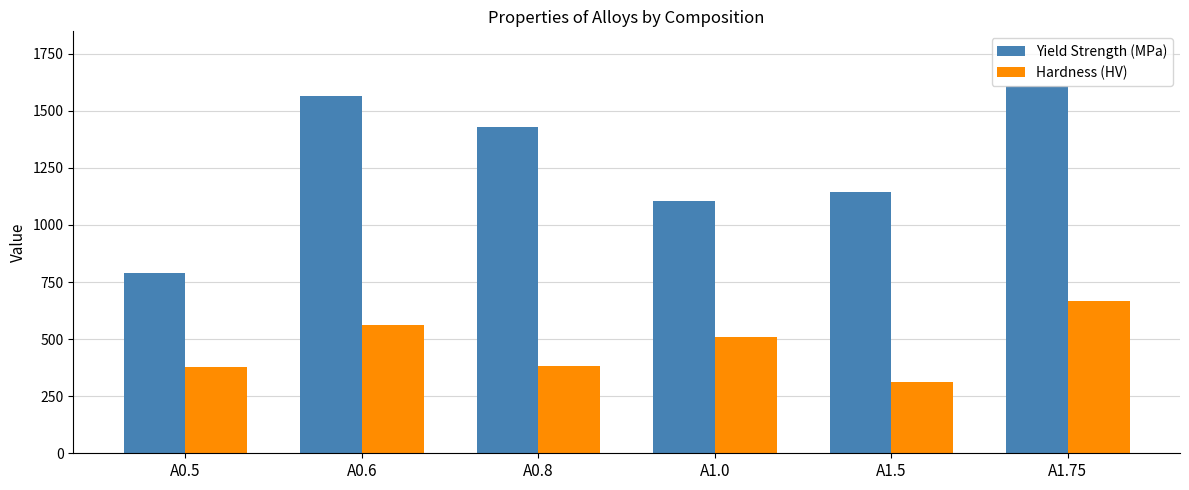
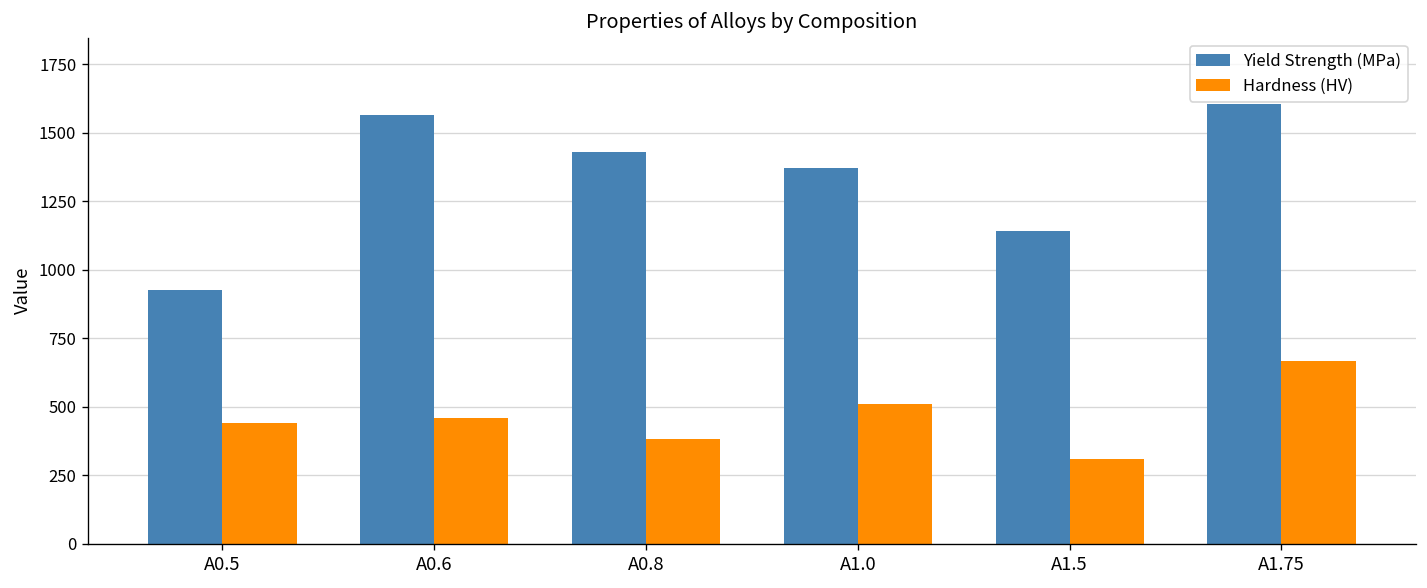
  {
    "Yield Strength (MPa)": {
-     "A0.5": 790,
+     "A0.5": 930,
      "A0.6": 1560,
      "A0.8": 1430,
-     "A1.0": 1110,
+     "A1.0": 1370,
      "A1.5": 1140,
      "A1.75": 1610
    },
    "Hardness (HV)": {
-     "A0.5": 380,
-     "A0.6": 560,
+     "A0.5": 440,
+     "A0.6": 460,
      "A0.8": 380,
      "A1.0": 510,
      "A1.5": 310,
      "A1.75": 670
    }
  }
